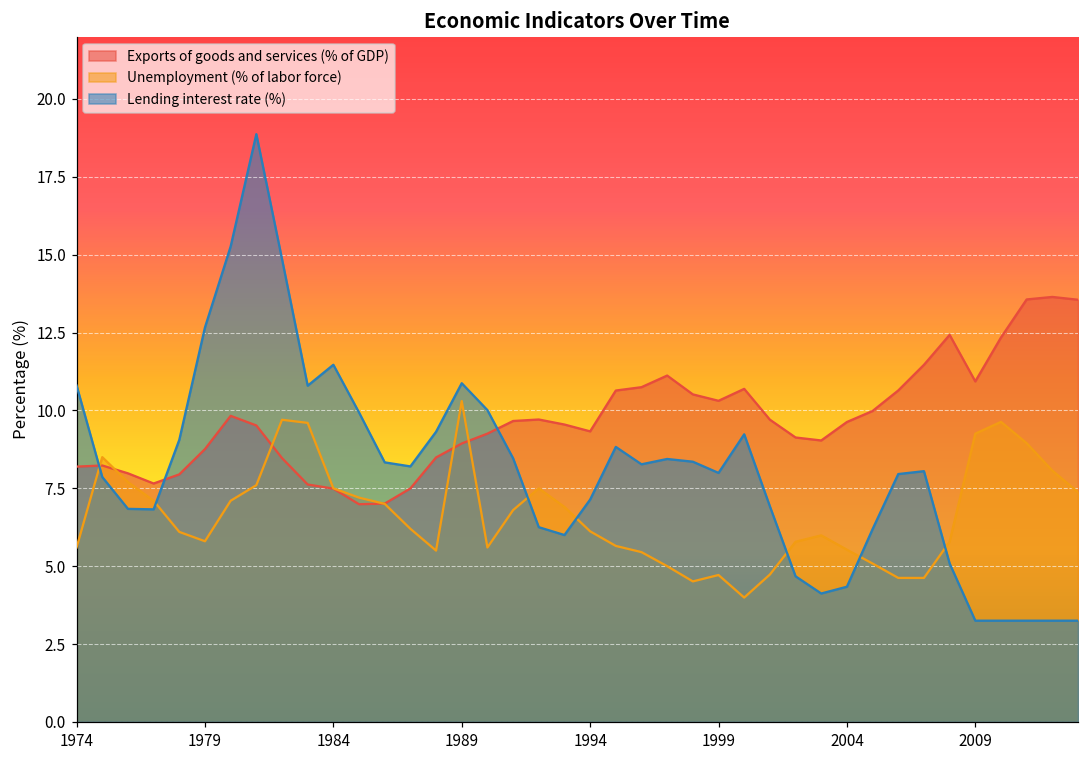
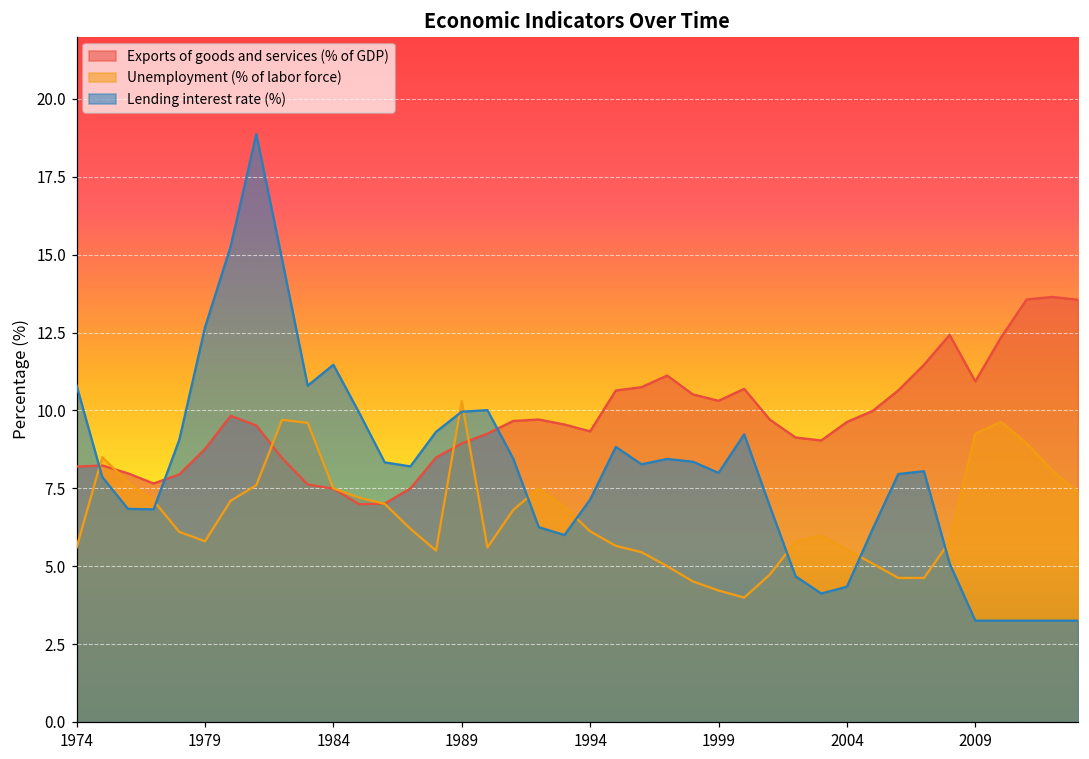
  {
    "Exports of goods and services (% of GDP)": {
      "1974": 8.2,
      "1979": 8.8,
      "1989": 8.9,
      "1994": 9.3,
      "1999": 10.3,
      "2004": 9.6,
      "2009": 10.9
    },
    "Unemployment (% of labor force)": {
      "1974": 5.6,
      "1979": 5.8,
      "1989": 10.3,
      "1994": 6.1,
-     "1999": 4.7,
+     "1999": 4.2,
      "2004": 5.5,
      "2009": 9.3
    },
    "Lending interest rate (%)": {
      "1974": 10.8,
      "1979": 12.7,
      "1984": 11.5,
-     "1989": 10.9,
+     "1989": 10.0,
      "1994": 7.1,
      "1999": 8.0,
      "2004": 4.3,
      "2009": 3.3
    }
  }
